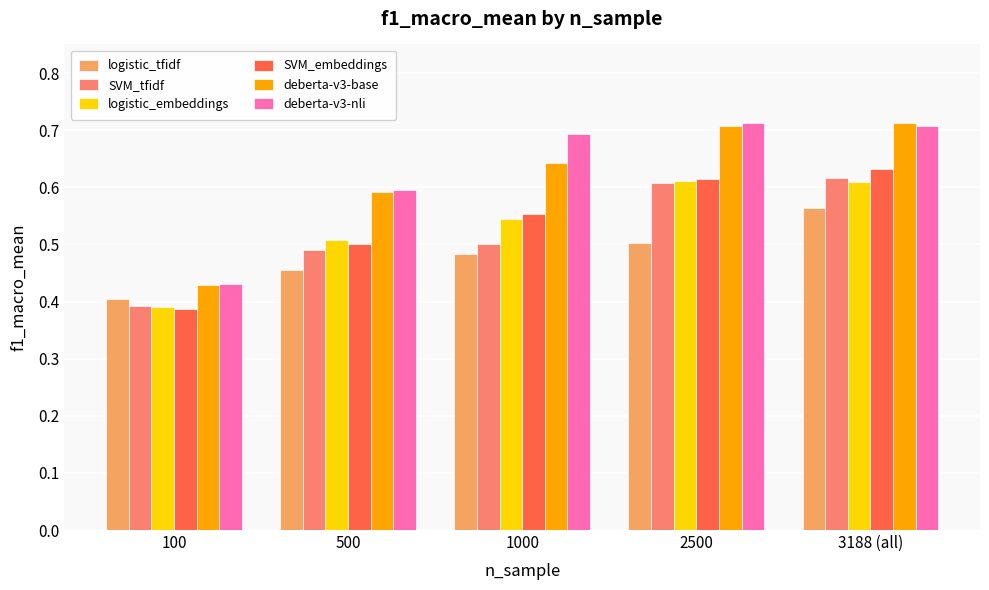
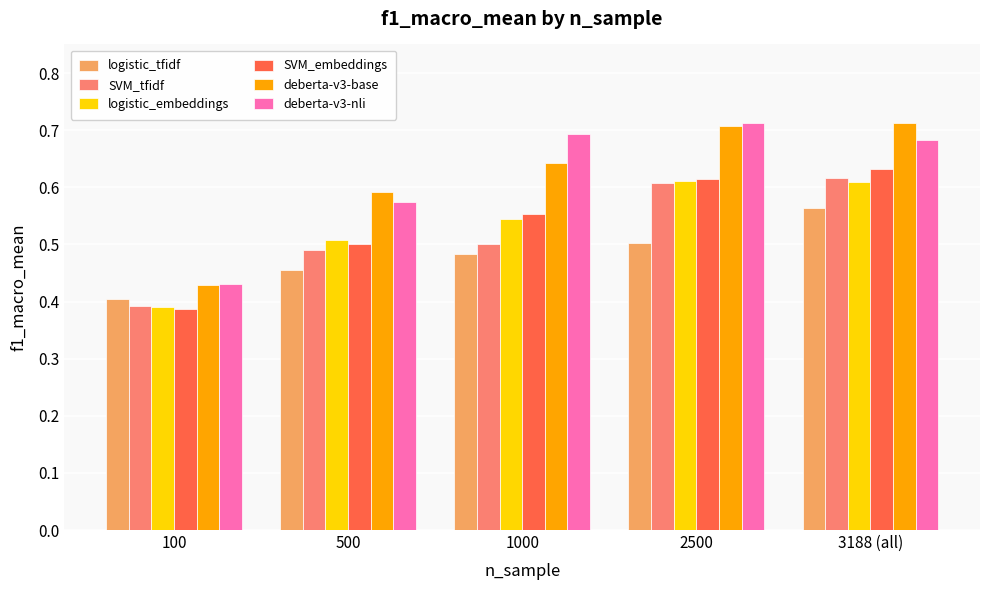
  {
    "deberta-v3-nli": {
      "100": 0.43,
-     "500": 0.60,
+     "500": 0.57,
      "1000": 0.69,
      "2500": 0.71,
-     "3188 (all)": 0.71
+     "3188 (all)": 0.68
    }
  }
